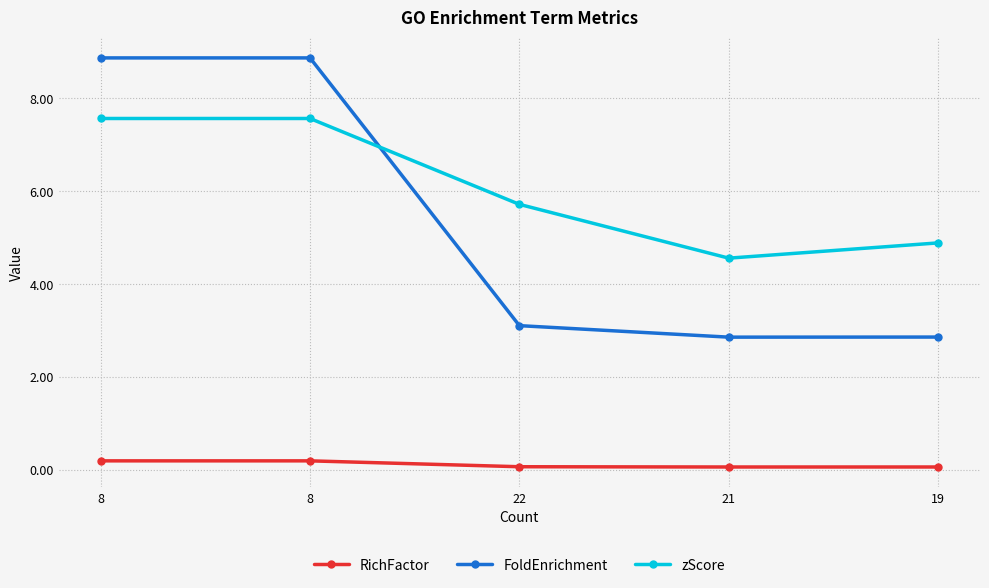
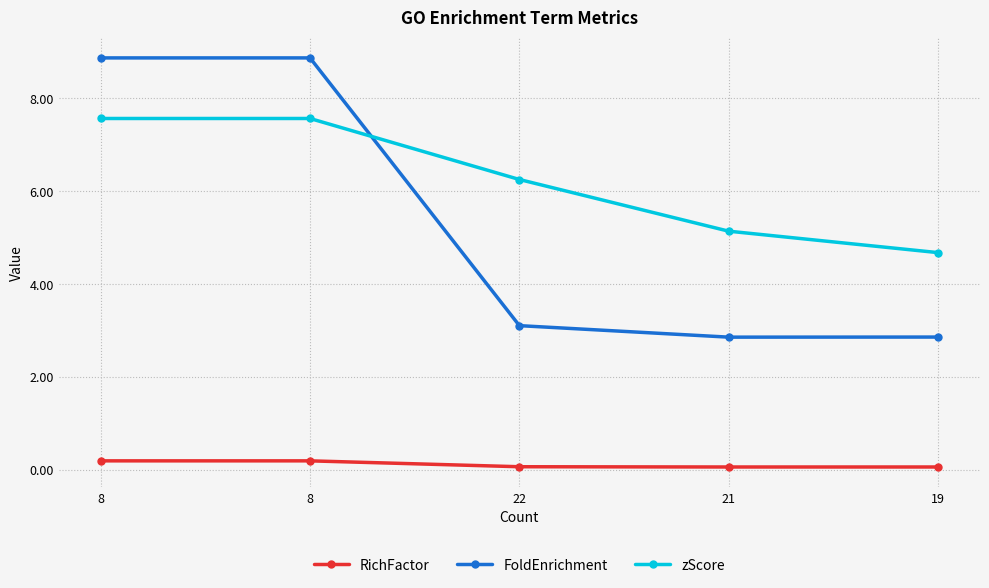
  {
    "RichFactor": {
      "22": 0.1,
      "21": 0.1,
      "19": 0.1
    },
    "FoldEnrichment": {
      "22": 3.1,
      "21": 2.9,
      "19": 2.9
    },
    "zScore": {
-     "22": 5.7,
-     "21": 4.6,
-     "19": 4.9
+     "22": 6.3,
+     "21": 5.1,
+     "19": 4.7
    }
  }
